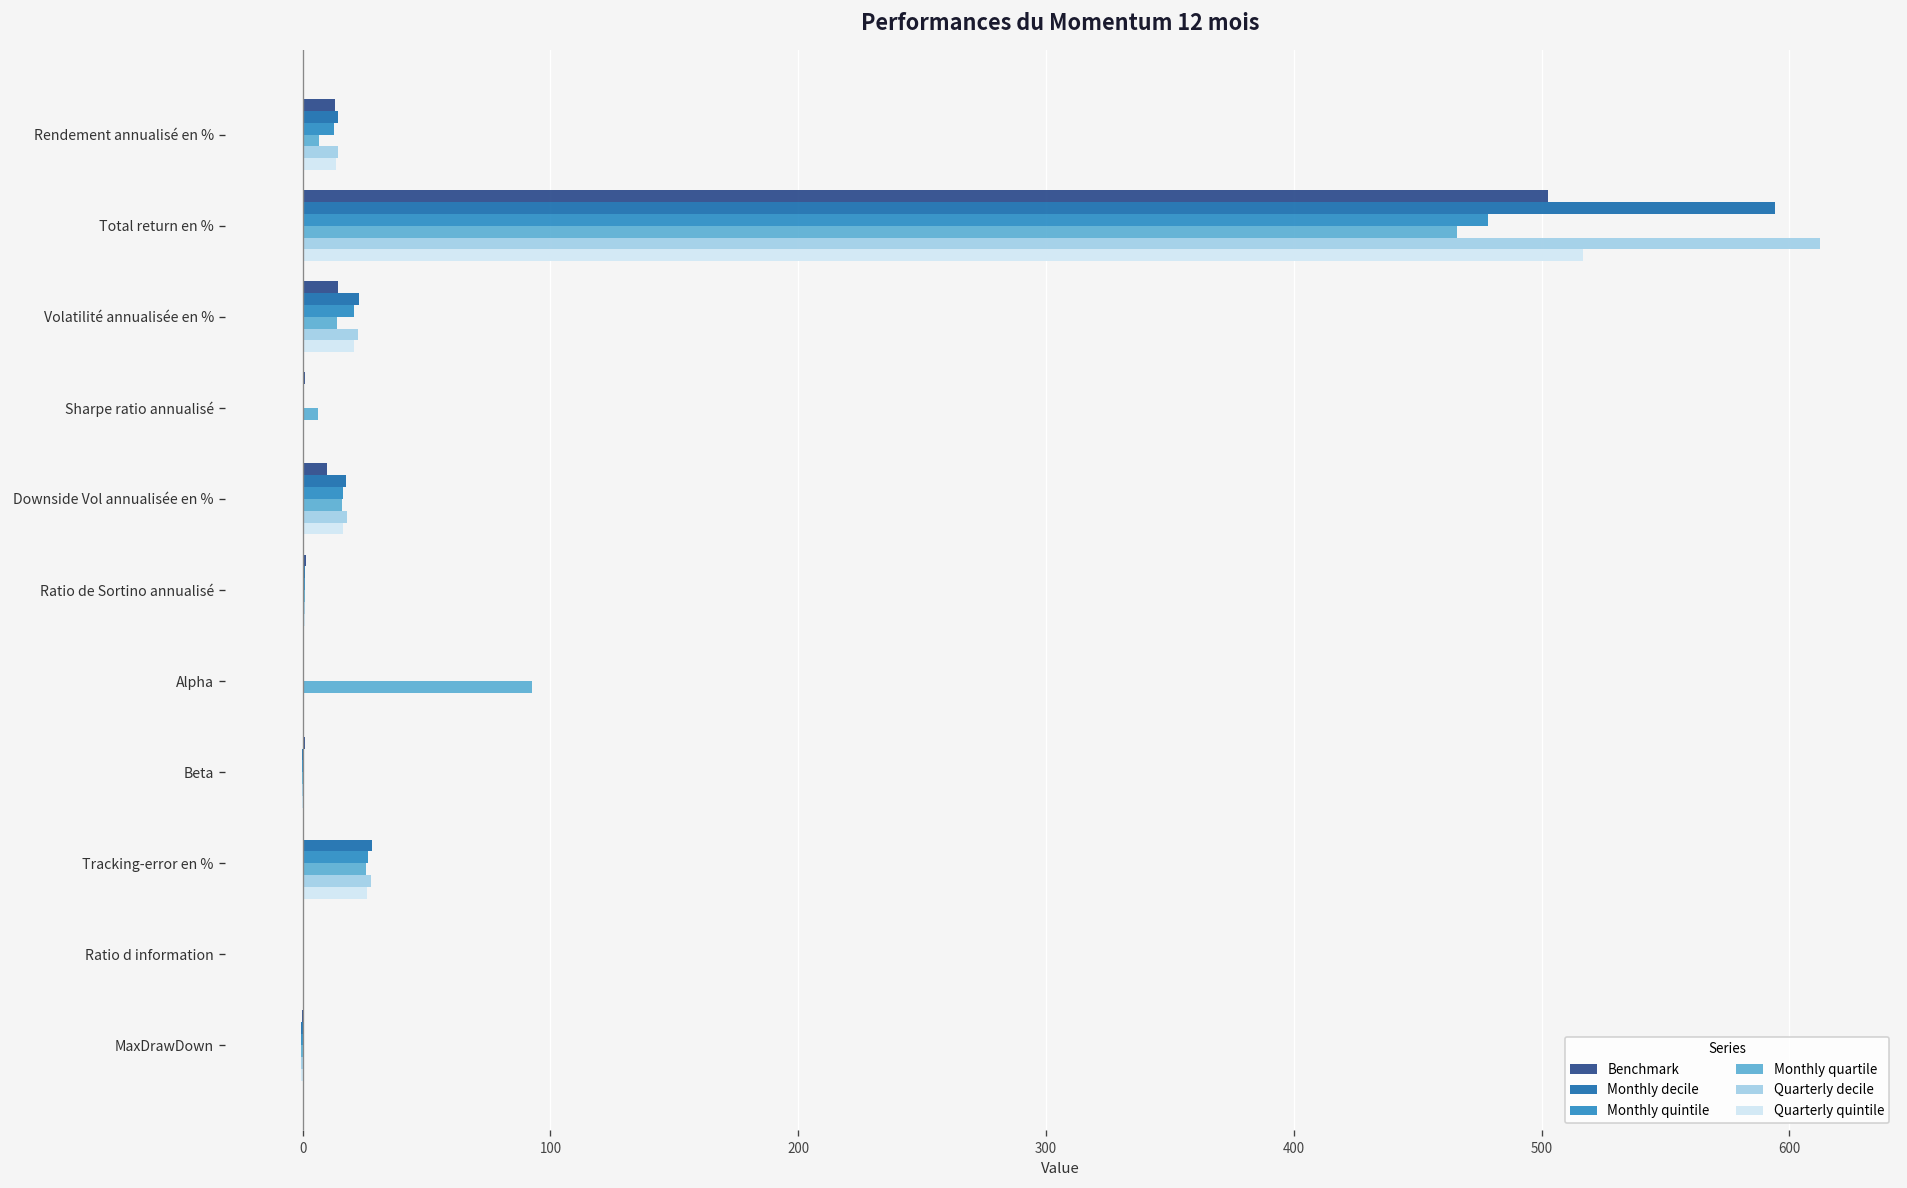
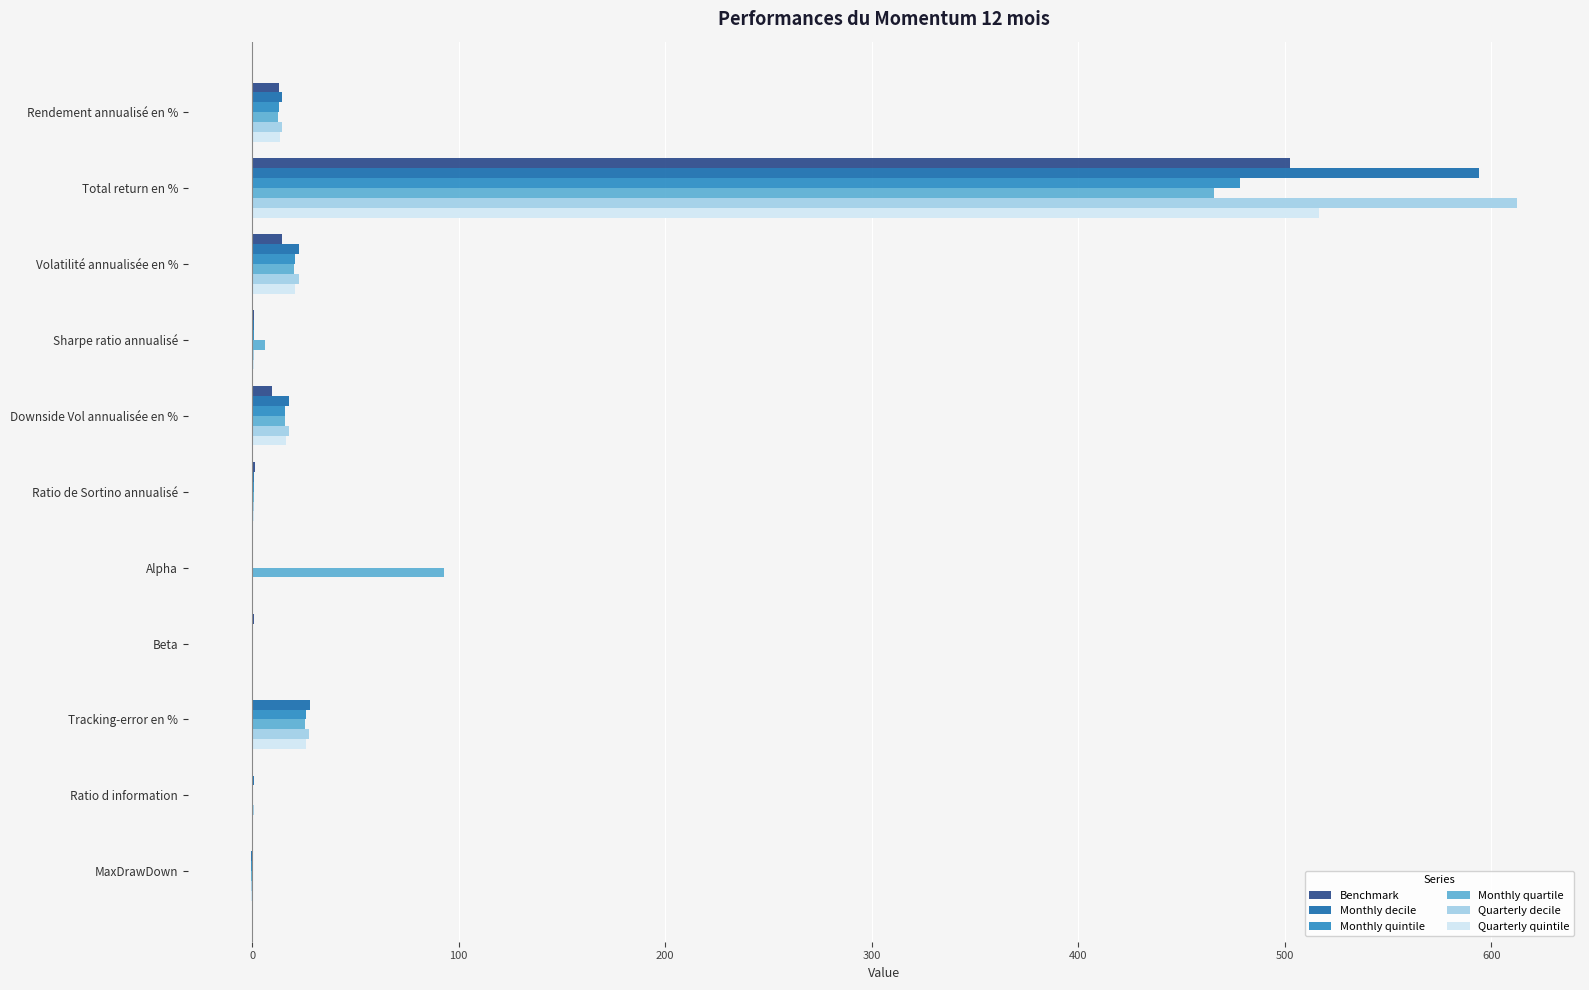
  {
    "Monthly quartile": {
-     "Rendement annualisé en %": 6,
+     "Rendement annualisé en %": 13,
      "Total return en %": 466,
-     "Volatilité annualisée en %": 14,
+     "Volatilité annualisée en %": 20,
      "Sharpe ratio annualisé": 6,
      "Downside Vol annualisée en %": 16,
      "Alpha": 93,
      "Tracking-error en %": 26
    }
  }
